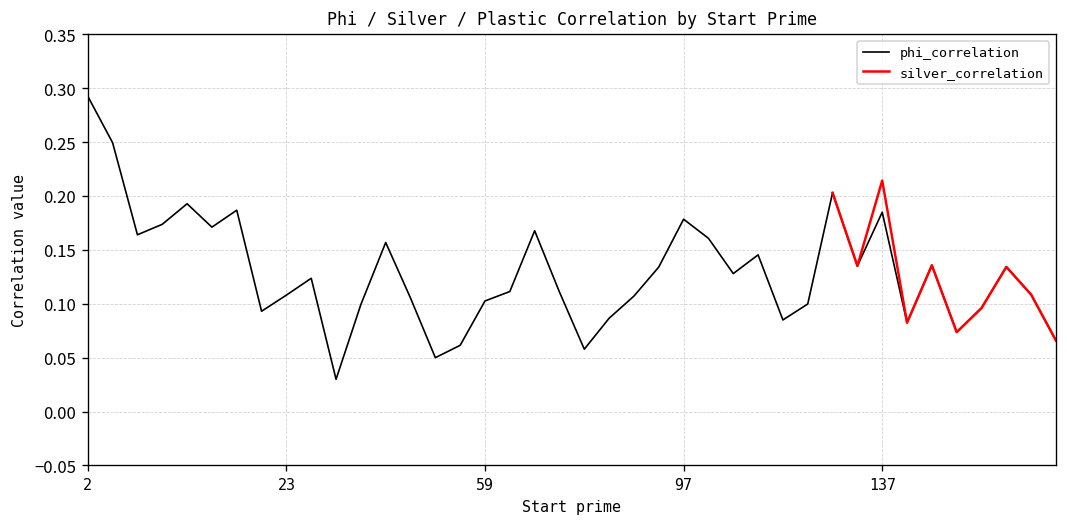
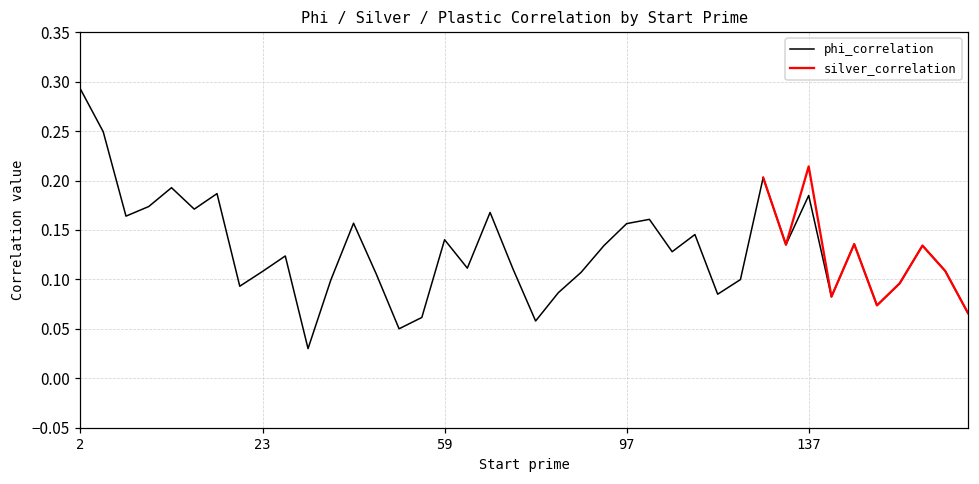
  {
    "phi_correlation": {
-     "59": 0.10,
-     "97": 0.18,
+     "59": 0.14,
+     "97": 0.16,
      "137": 0.18
    },
    "silver_correlation": {
      "137": 0.21
    }
  }
